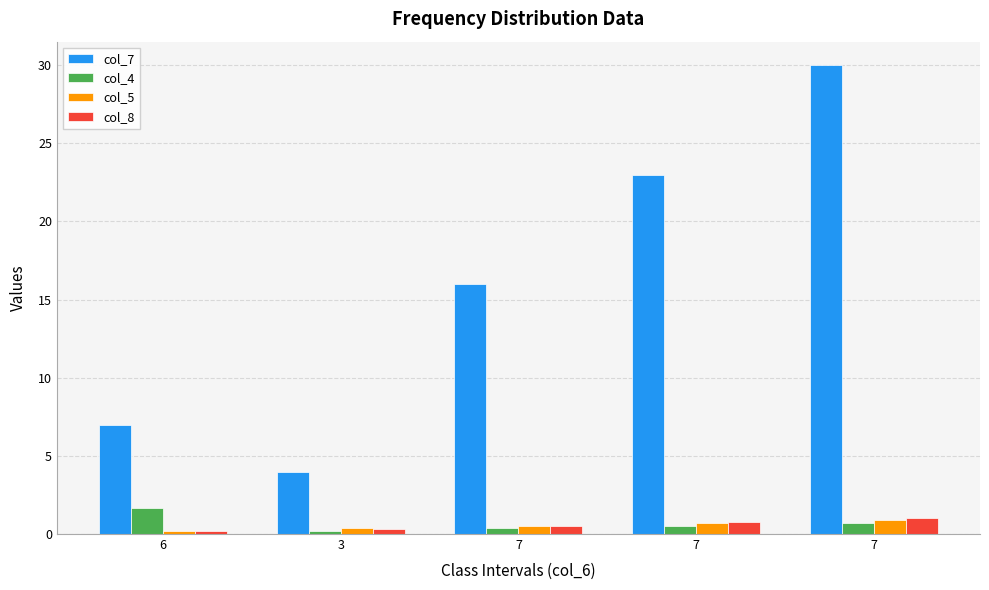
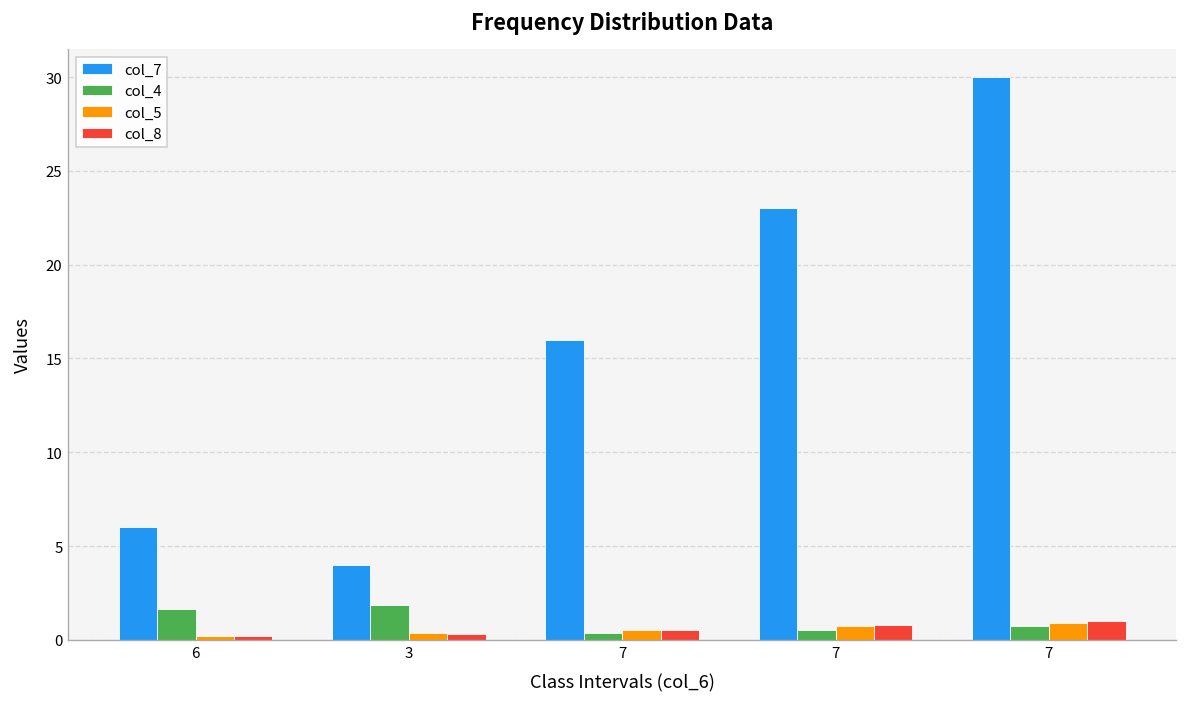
  {
    "col_7": {
-     "6": 7,
+     "6": 6,
      "3": 4
    },
    "col_4": {
      "6": 1.7,
-     "3": 0.2
+     "3": 1.9
    },
    "col_5": {
      "6": 0.2,
      "3": 0.4
    },
    "col_8": {
      "6": 0.2,
      "3": 0.3
    }
  }
